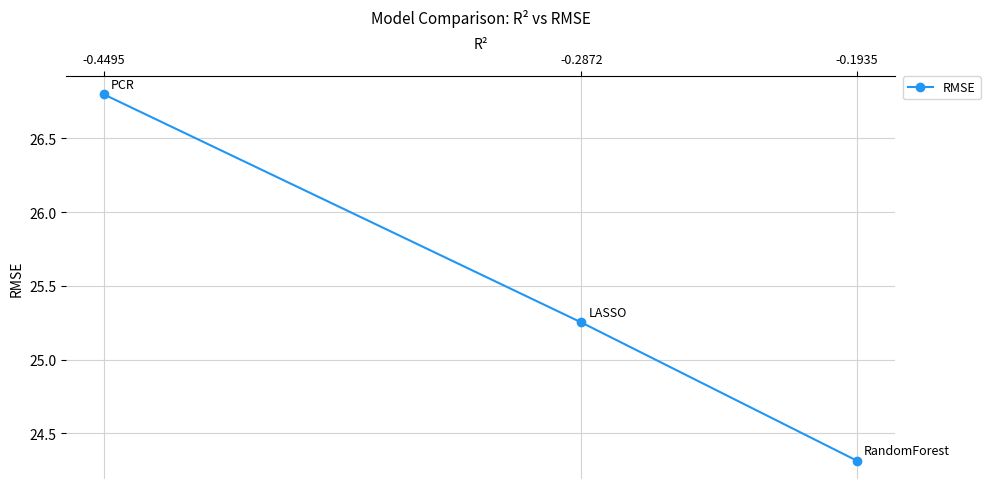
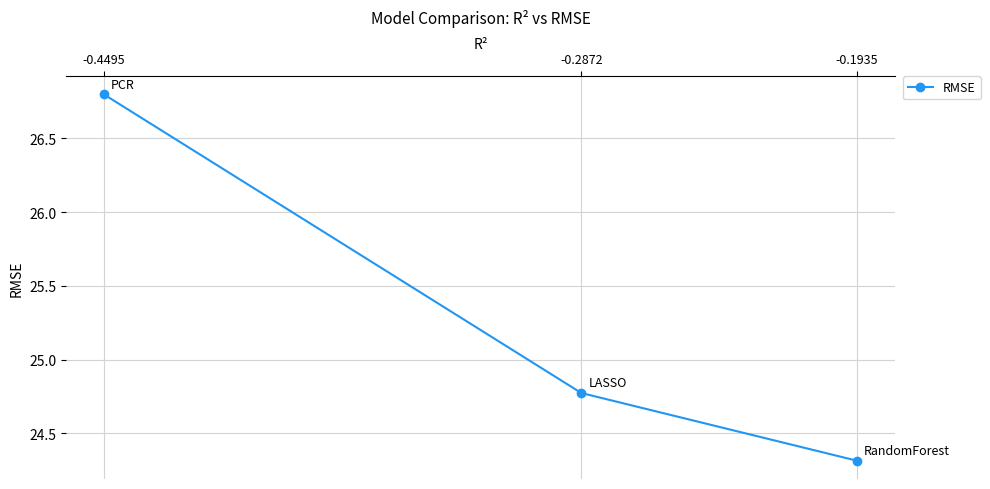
  {
    "-0.4495": 26.80,
-   "-0.2872": 25.25,
+   "-0.2872": 24.77,
    "-0.1935": 24.32
  }
